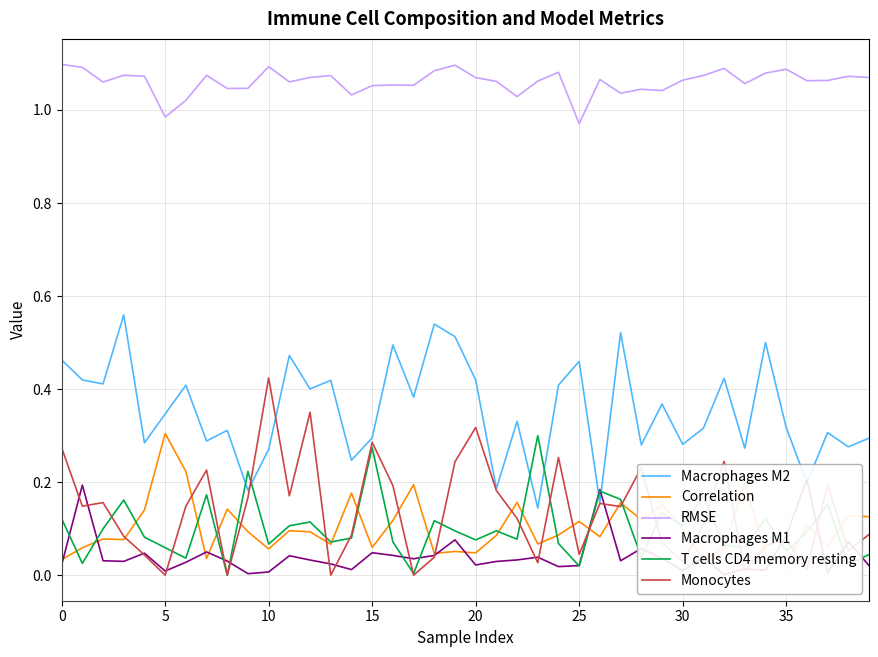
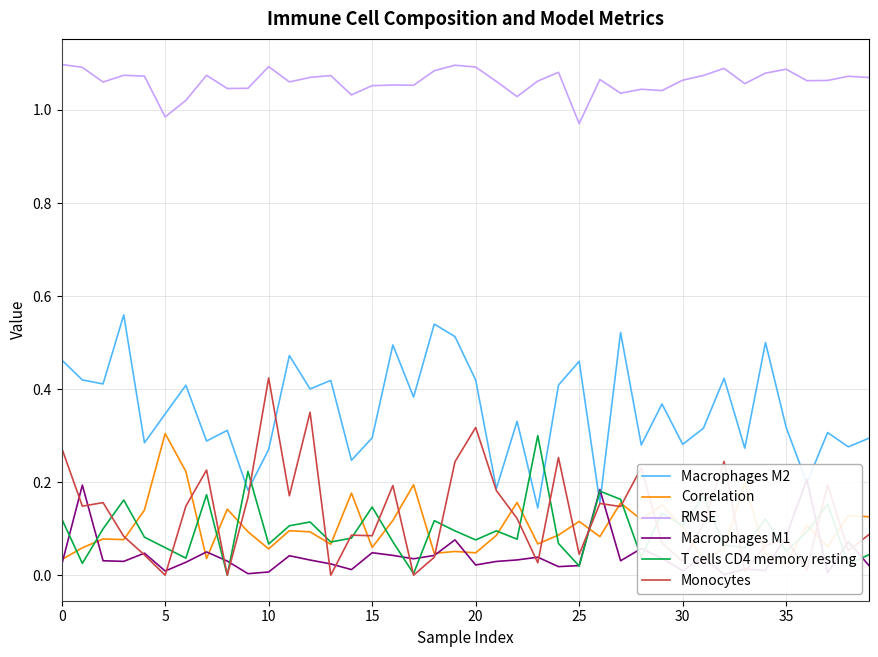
  {
    "Macrophages M2": {
      "0": 0.46,
      "5": 0.35,
      "10": 0.27,
      "15": 0.30,
      "20": 0.42,
      "25": 0.46,
      "30": 0.28,
      "35": 0.32
    },
    "Correlation": {
      "0": 0.03,
      "5": 0.30,
      "10": 0.06,
      "15": 0.06,
      "20": 0.05,
      "25": 0.12
    },
    "RMSE": {
      "0": 1.10,
      "5": 0.99,
      "10": 1.09,
      "15": 1.05,
-     "20": 1.07,
+     "20": 1.09,
      "25": 0.97,
      "30": 1.06,
      "35": 1.09
    },
    "Macrophages M1": {
      "0": 0.02,
      "5": 0.01,
      "10": 0.01,
      "15": 0.05,
      "20": 0.02
    },
    "T cells CD4 memory resting": {
      "0": 0.12,
      "5": 0.06,
      "10": 0.07,
-     "15": 0.27,
+     "15": 0.15,
      "20": 0.08
    },
    "Monocytes": {
      "0": 0.27,
      "5": 0.00,
      "10": 0.42,
-     "15": 0.29,
+     "15": 0.08,
      "20": 0.32,
      "25": 0.04
    }
  }
